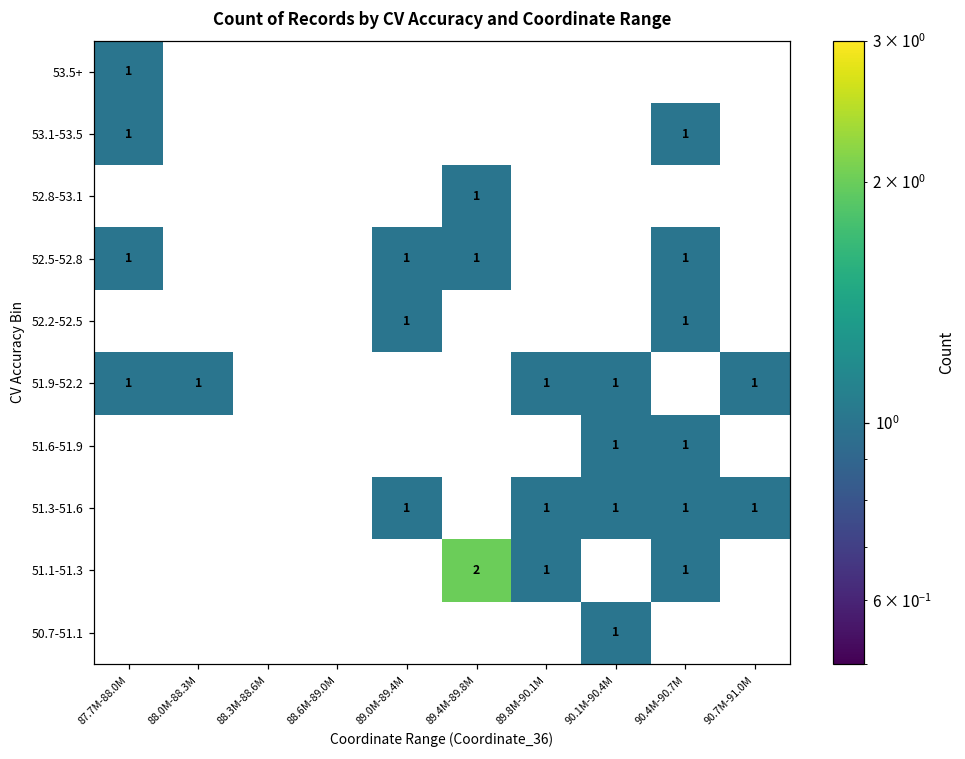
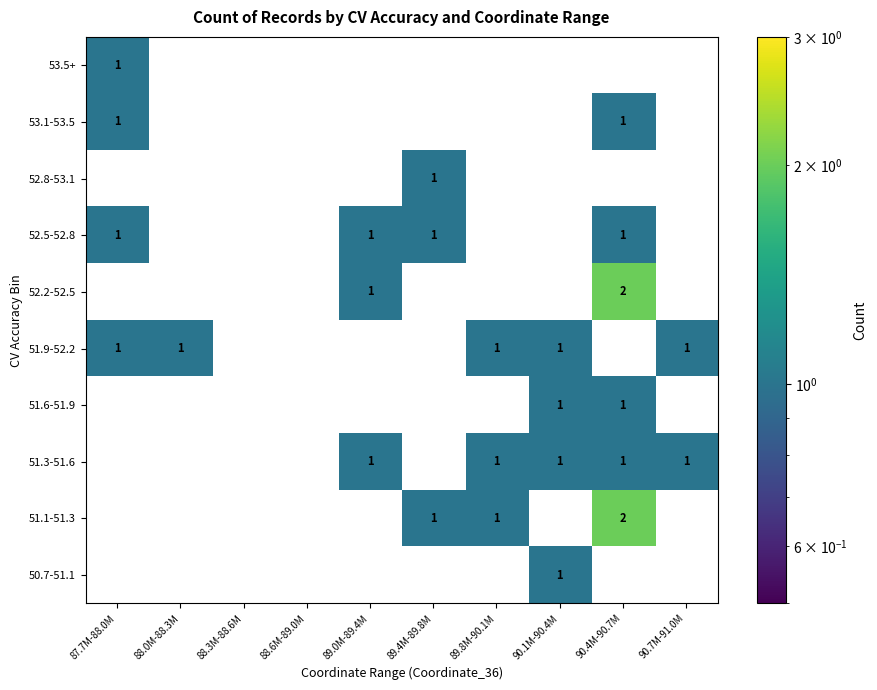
  {
    "53.5+": {
      "87.7M-88.0M": 1
    },
    "53.1-53.5": {
      "87.7M-88.0M": 1,
      "90.4M-90.7M": 1
    },
    "52.8-53.1": {
      "89.4M-89.8M": 1
    },
    "52.5-52.8": {
      "87.7M-88.0M": 1,
      "89.0M-89.4M": 1,
      "89.4M-89.8M": 1,
      "90.4M-90.7M": 1
    },
    "52.2-52.5": {
      "89.0M-89.4M": 1,
-     "90.4M-90.7M": 1
+     "90.4M-90.7M": 2
    },
    "51.9-52.2": {
      "87.7M-88.0M": 1,
      "88.0M-88.3M": 1,
      "89.8M-90.1M": 1,
      "90.1M-90.4M": 1,
      "90.7M-91.0M": 1
    },
    "51.6-51.9": {
      "90.1M-90.4M": 1,
      "90.4M-90.7M": 1
    },
    "51.3-51.6": {
      "89.0M-89.4M": 1,
      "89.8M-90.1M": 1,
      "90.1M-90.4M": 1,
      "90.4M-90.7M": 1,
      "90.7M-91.0M": 1
    },
    "51.1-51.3": {
-     "89.4M-89.8M": 2,
+     "89.4M-89.8M": 1,
      "89.8M-90.1M": 1,
-     "90.4M-90.7M": 1
+     "90.4M-90.7M": 2
    },
    "50.7-51.1": {
      "90.1M-90.4M": 1
    }
  }
